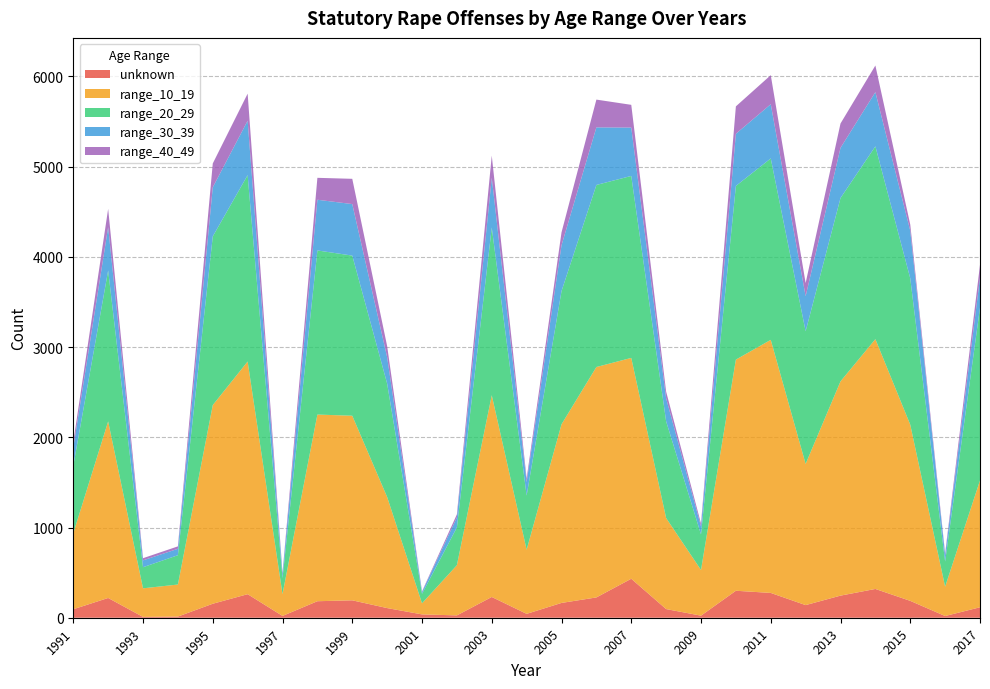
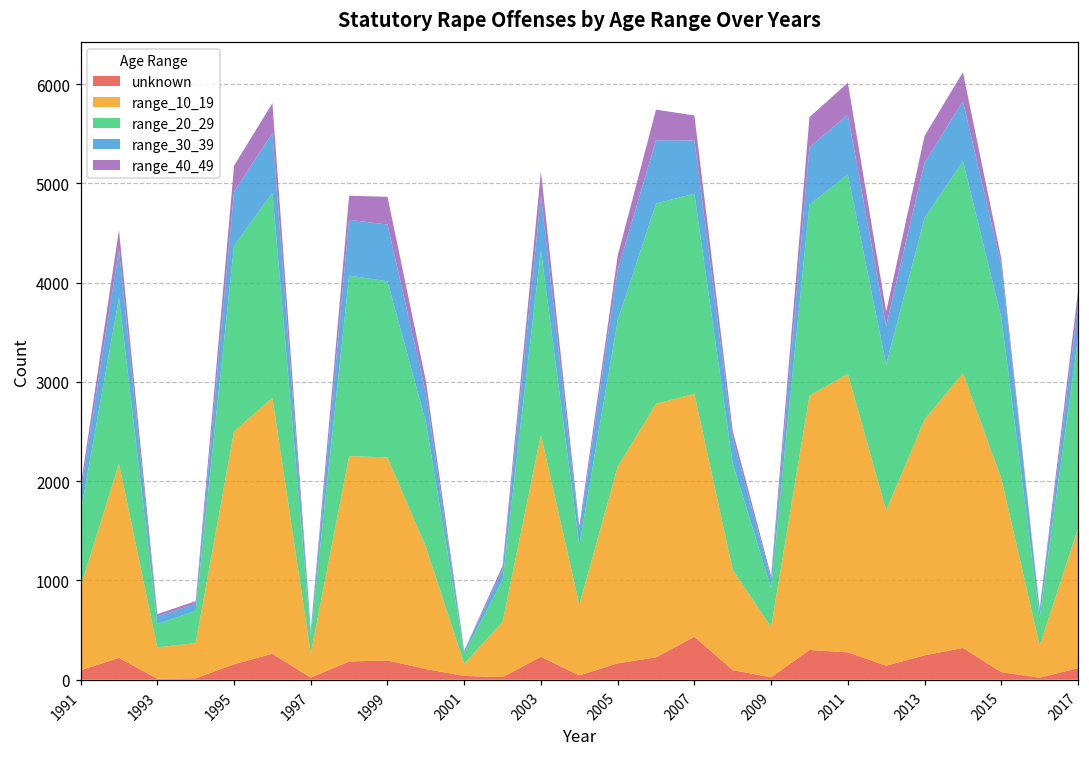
  {
    "unknown": {
      "1991": 100,
      "1995": 200,
      "1999": 200,
      "2001": 0,
      "2003": 200,
      "2005": 200,
      "2007": 400,
      "2011": 300,
      "2013": 200,
-     "2015": 200,
+     "2015": 100,
      "2017": 100
    },
    "range_10_19": {
      "1991": 800,
      "1993": 300,
-     "1995": 2200,
+     "1995": 2300,
      "1997": 200,
      "1999": 2000,
      "2001": 100,
      "2003": 2200,
      "2005": 2000,
      "2007": 2400,
      "2009": 500,
      "2011": 2800,
      "2013": 2400,
      "2015": 2000,
      "2017": 1400
    },
    "range_20_29": {
      "1991": 700,
      "1993": 200,
      "1995": 1900,
      "1997": 200,
      "1999": 1800,
      "2003": 1900,
      "2005": 1500,
      "2007": 2000,
      "2009": 400,
      "2011": 2000,
      "2013": 2000,
      "2015": 1600,
      "2017": 1900
    },
    "range_30_39": {
      "1991": 200,
      "1995": 500,
      "1999": 600,
      "2003": 600,
      "2005": 500,
      "2007": 500,
      "2009": 100,
      "2011": 600,
      "2013": 600,
      "2015": 500,
      "2017": 300
    },
    "range_40_49": {
      "1991": 100,
      "1995": 300,
      "1999": 300,
      "2003": 200,
      "2005": 100,
      "2007": 300,
      "2009": 0,
      "2011": 300,
      "2013": 300,
      "2015": 100,
      "2017": 100
    }
  }
